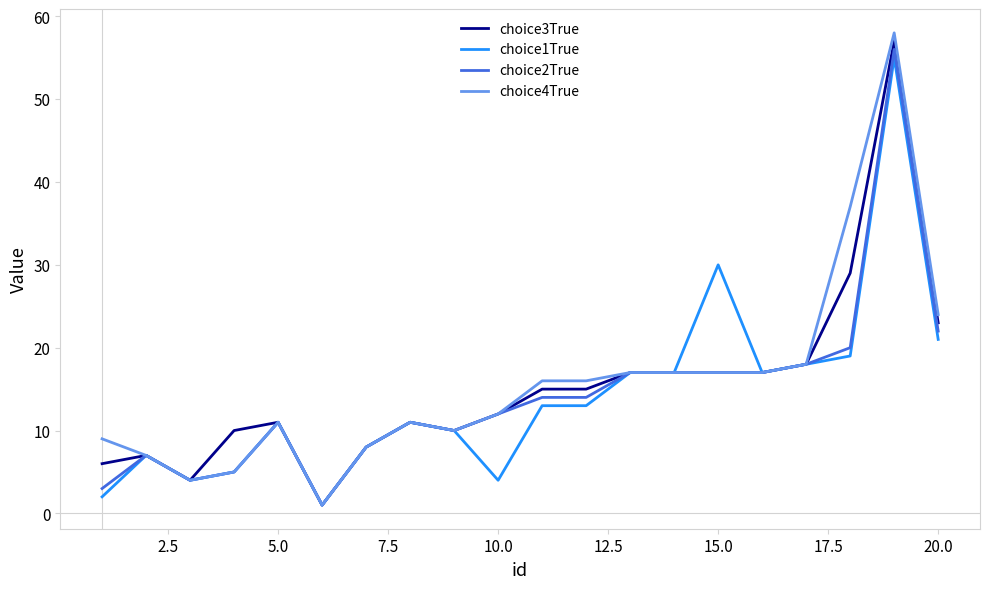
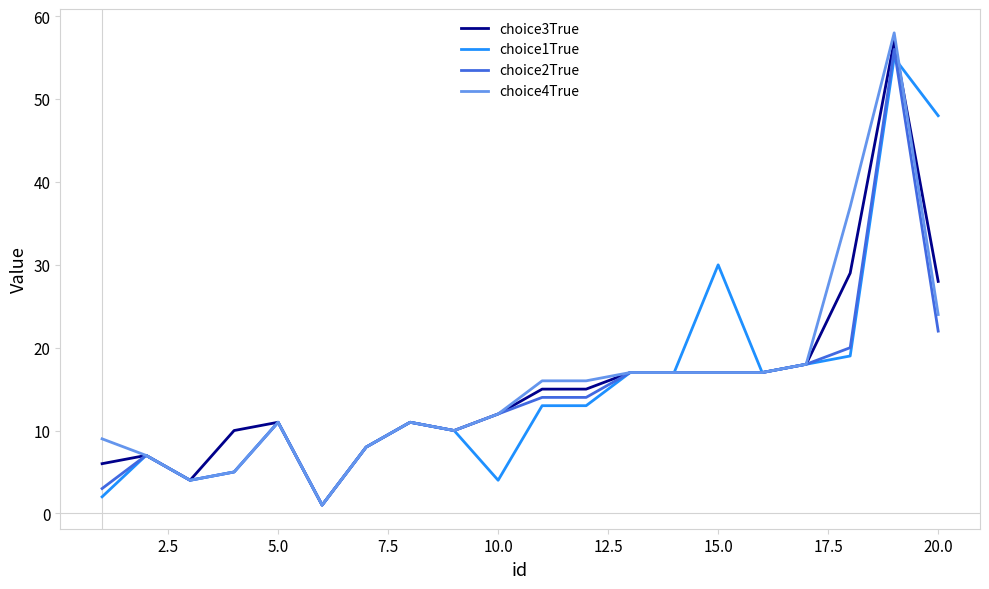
  {
    "choice3True": {
-     "20.0": 23
+     "20.0": 28
    },
    "choice1True": {
      "10.0": 4,
      "15.0": 30,
-     "20.0": 21
+     "20.0": 48
    }
  }
